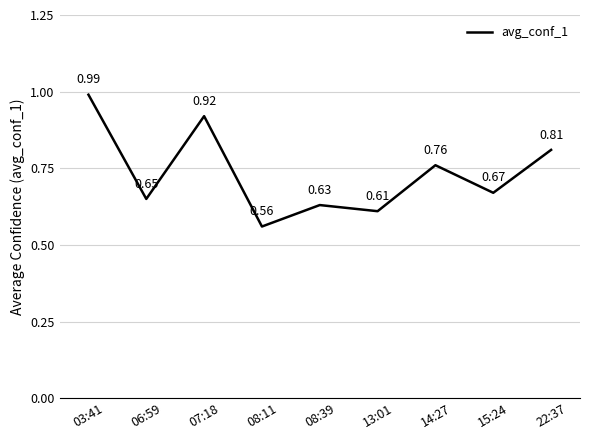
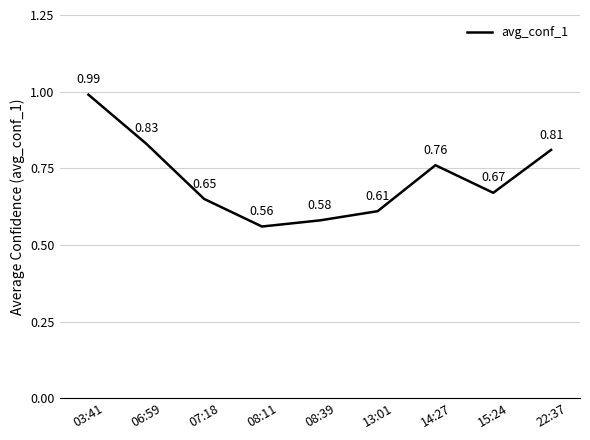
  {
    "03:41": 0.99,
-   "06:59": 0.65,
-   "07:18": 0.92,
+   "06:59": 0.83,
+   "07:18": 0.65,
    "08:11": 0.56,
-   "08:39": 0.63,
+   "08:39": 0.58,
    "13:01": 0.61,
    "14:27": 0.76,
    "15:24": 0.67,
    "22:37": 0.81
  }
